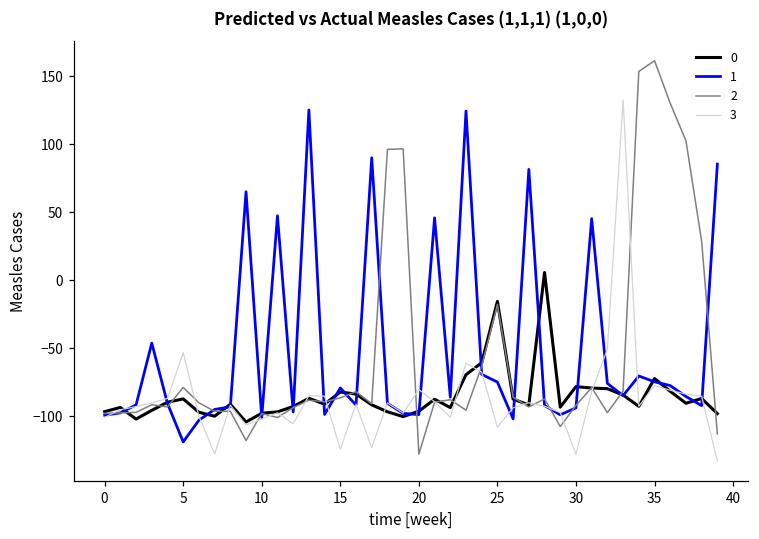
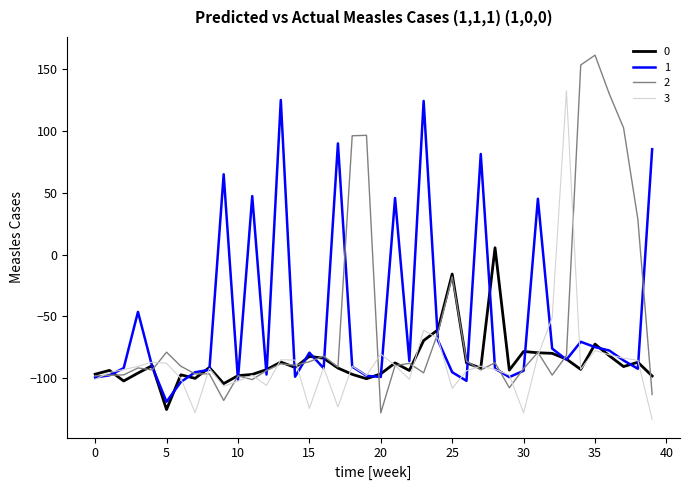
  {
    "0": {
-     "5": -87,
+     "5": -125,
      "15": -82,
      "20": -96,
      "25": -16,
      "30": -78,
      "35": -72
    },
    "1": {
      "5": -119,
      "15": -79,
      "20": -99,
-     "25": -75,
+     "25": -95,
      "35": -75
    },
    "2": {
      "5": -79,
      "15": -87,
      "20": -128,
      "25": -18,
      "35": 162
    },
    "3": {
-     "5": -53,
+     "5": -88,
      "15": -124,
      "20": -80,
      "25": -108,
      "30": -128,
      "35": -77
    }
  }
